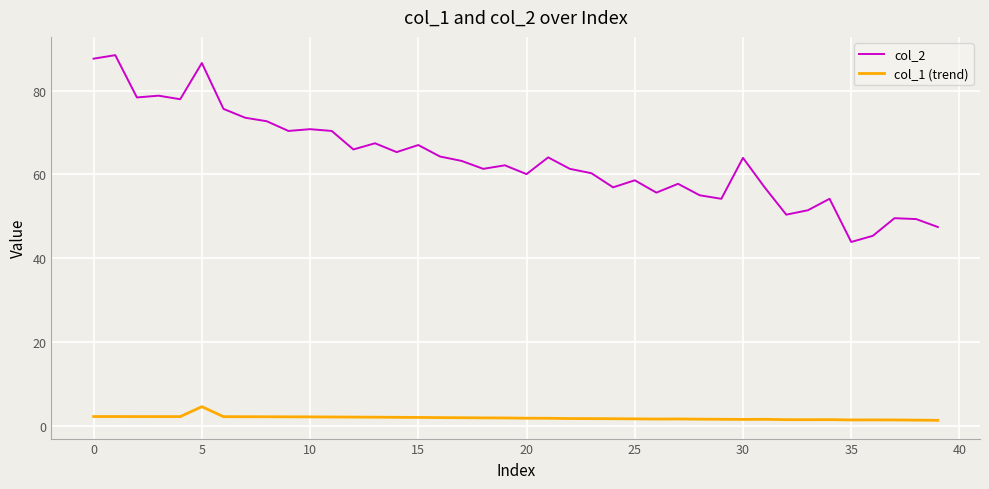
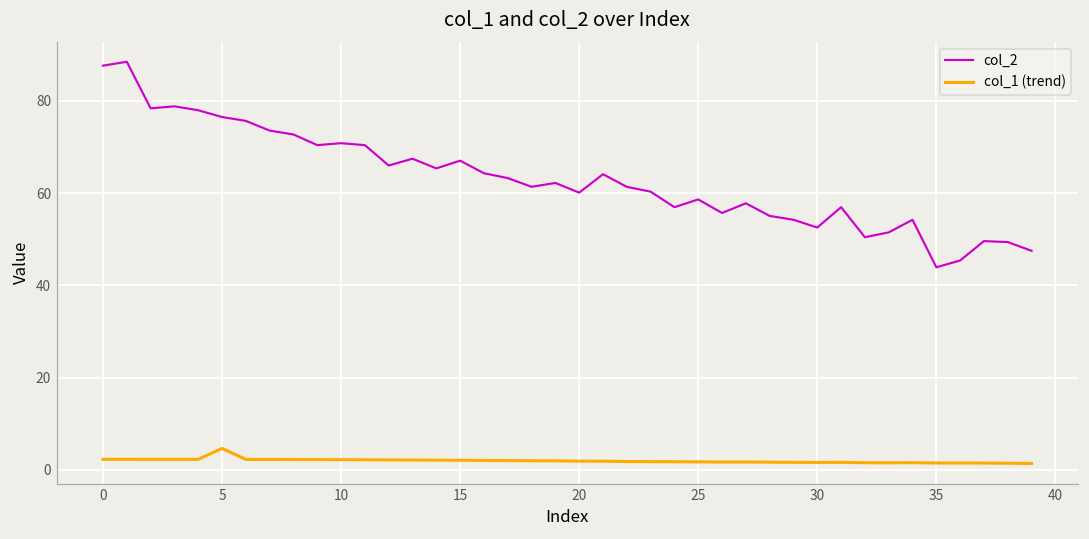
  {
    "col_2": {
      "0": 88,
-     "5": 87,
+     "5": 76,
      "10": 71,
      "15": 67,
      "20": 60,
      "25": 59,
-     "30": 64,
+     "30": 53,
      "35": 44
    },
    "col_1 (trend)": {
      "0": 2,
      "5": 5,
      "10": 2,
      "15": 2,
      "20": 2,
      "25": 2,
      "30": 2,
      "35": 1
    }
  }
